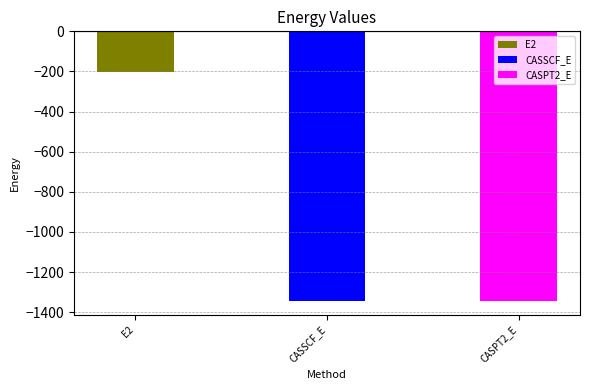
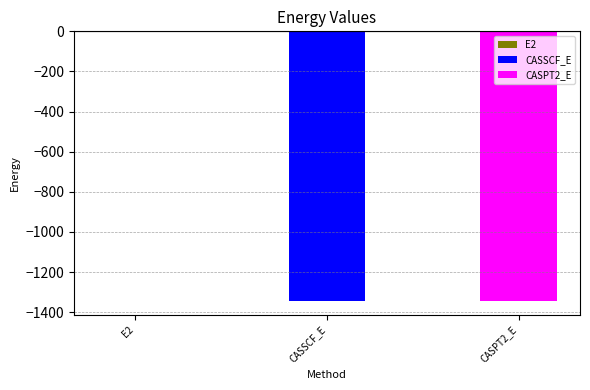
  {
-   "E2": -200,
+   "E2": 0,
    "CASSCF_E": -1350,
    "CASPT2_E": -1350
  }
